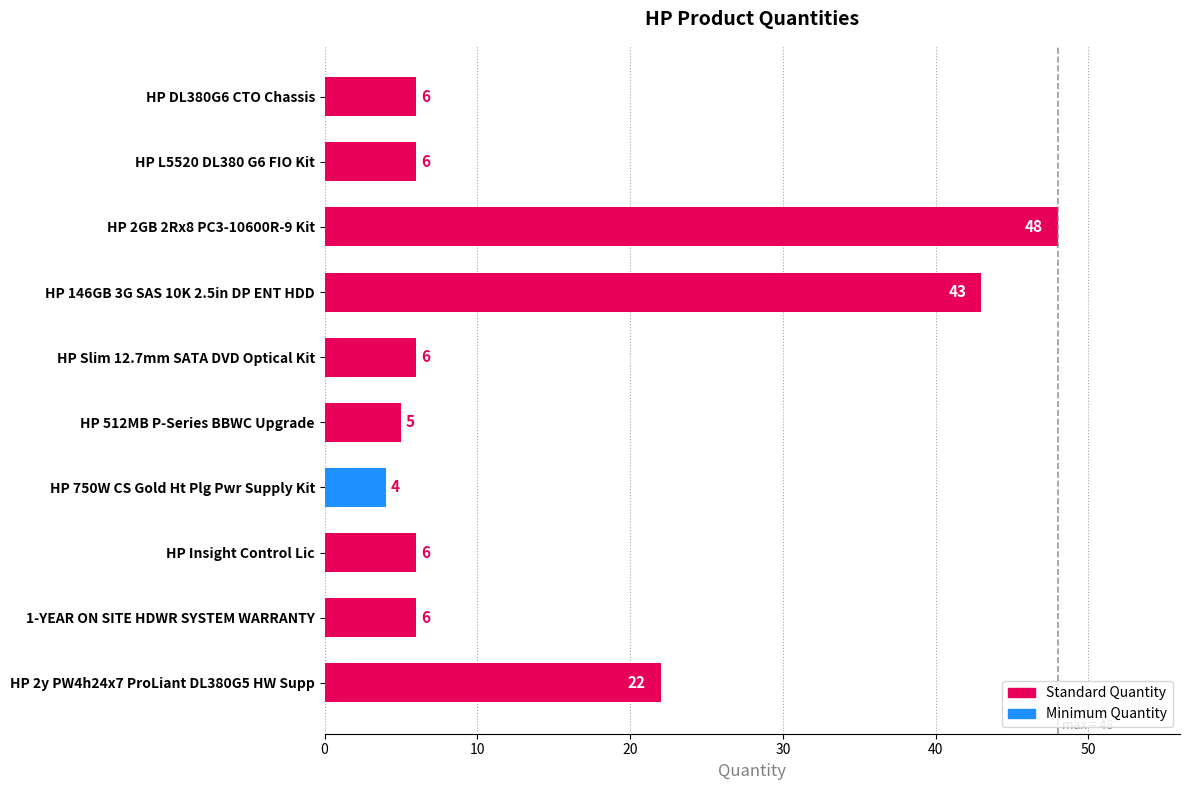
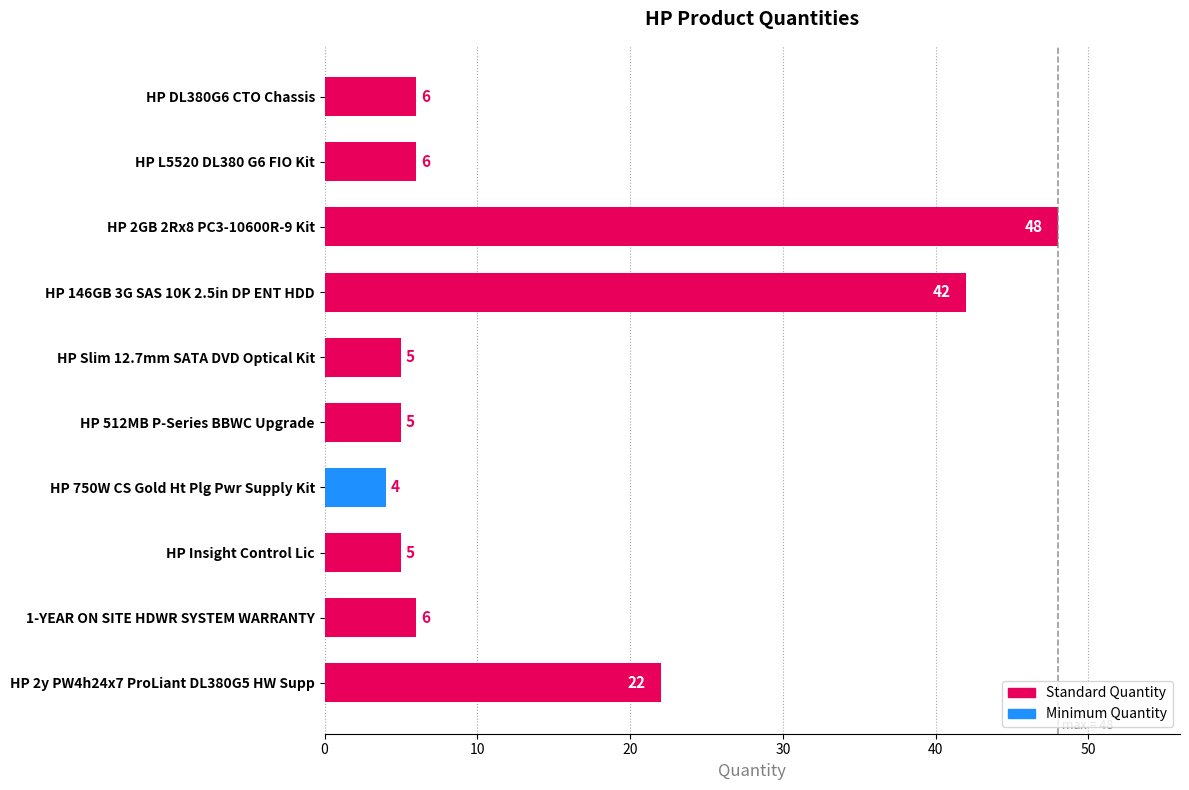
  {
    "HP DL380G6 CTO Chassis": 6,
    "HP L5520 DL380 G6 FIO Kit": 6,
    "HP 2GB 2Rx8 PC3-10600R-9 Kit": 48,
-   "HP 146GB 3G SAS 10K 2.5in DP ENT HDD": 43,
-   "HP Slim 12.7mm SATA DVD Optical Kit": 6,
+   "HP 146GB 3G SAS 10K 2.5in DP ENT HDD": 42,
+   "HP Slim 12.7mm SATA DVD Optical Kit": 5,
    "HP 512MB P-Series BBWC Upgrade": 5,
    "HP 750W CS Gold Ht Plg Pwr Supply Kit": 4,
-   "HP Insight Control Lic": 6,
+   "HP Insight Control Lic": 5,
    "1-YEAR ON SITE HDWR SYSTEM WARRANTY": 6,
    "HP 2y PW4h24x7 ProLiant DL380G5 HW Supp": 22
  }
